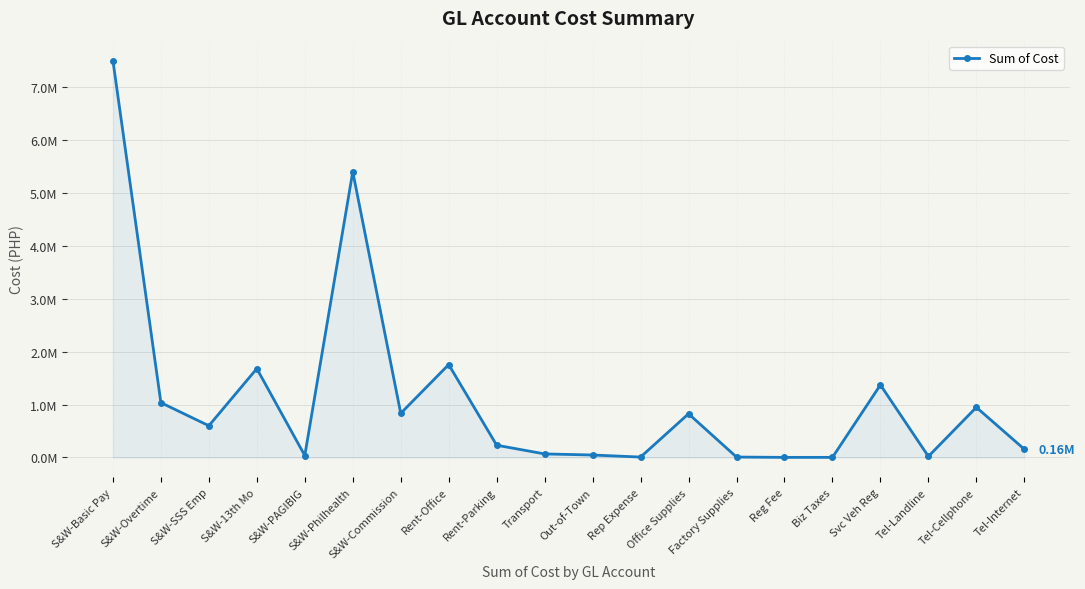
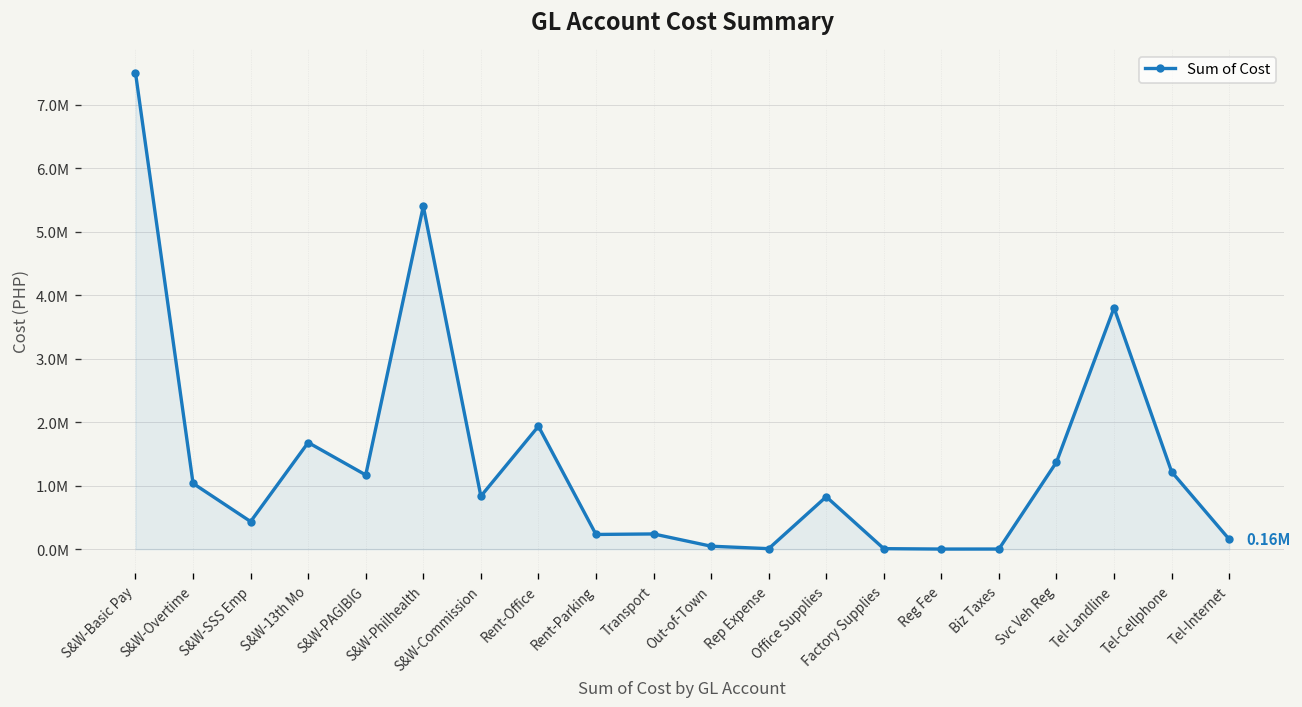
  {
    "S&W-Basic Pay": 7500000,
    "S&W-Overtime": 1000000,
-   "S&W-SSS Emp": 600000,
+   "S&W-SSS Emp": 400000,
    "S&W-13th Mo": 1700000,
-   "S&W-PAGIBIG": 0,
+   "S&W-PAGIBIG": 1200000,
    "S&W-Philhealth": 5400000,
    "S&W-Commission": 800000,
-   "Rent-Office": 1800000,
+   "Rent-Office": 1900000,
    "Rent-Parking": 200000,
-   "Transport": 100000,
+   "Transport": 200000,
    "Out-of-Town": 0,
    "Rep Expense": 0,
    "Office Supplies": 800000,
    "Factory Supplies": 0,
    "Reg Fee": 0,
    "Biz Taxes": 0,
    "Svc Veh Reg": 1400000,
-   "Tel-Landline": 0,
-   "Tel-Cellphone": 900000
+   "Tel-Landline": 3800000,
+   "Tel-Cellphone": 1200000
  }
